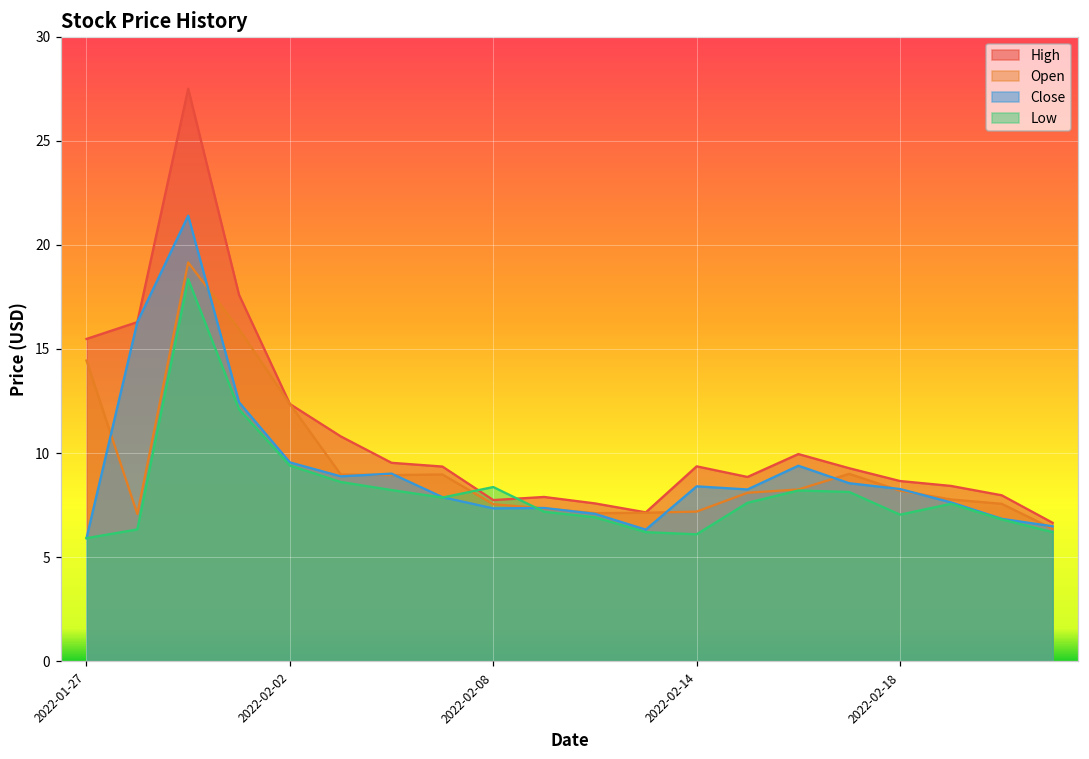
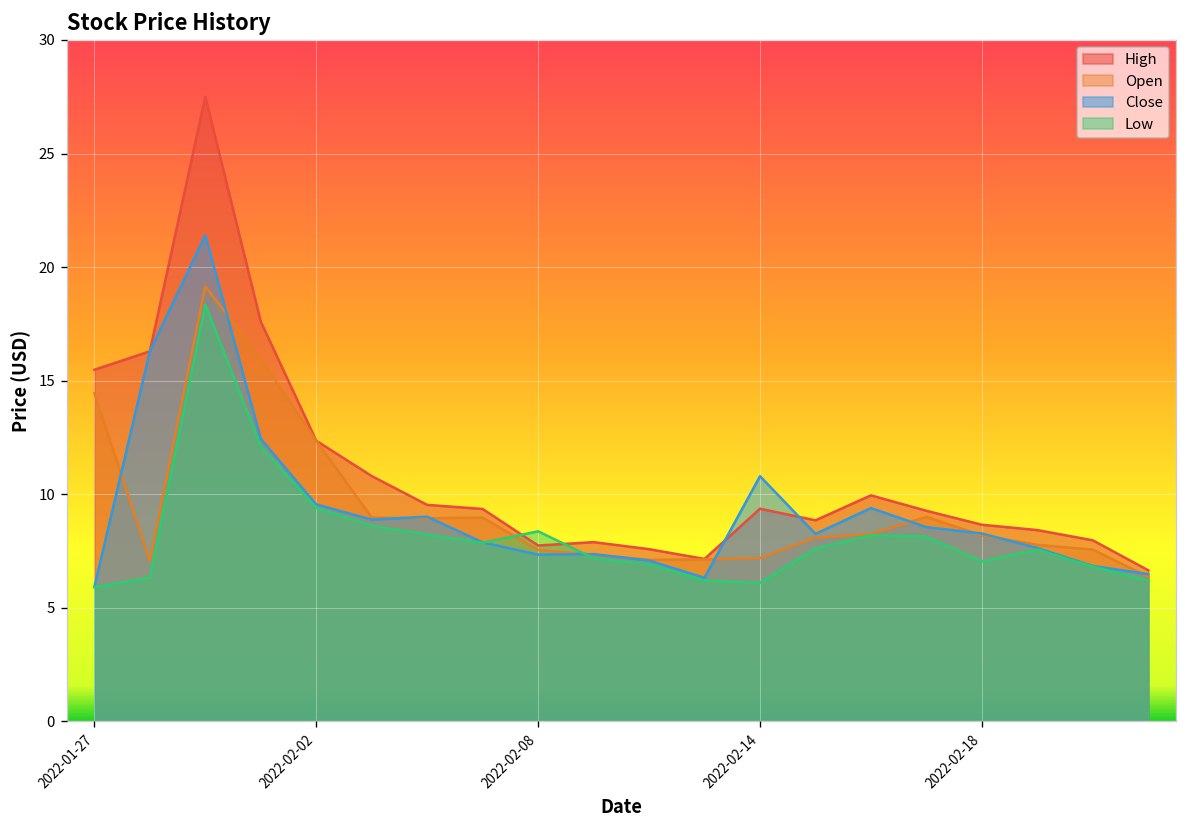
  {
    "Close": {
      "2022-02-02": 9.6,
      "2022-02-08": 7.3,
-     "2022-02-14": 8.4
+     "2022-02-14": 10.8
    },
    "Low": {
      "2022-02-02": 9.4,
      "2022-02-08": 8.4,
      "2022-02-14": 6.1,
      "2022-02-18": 7.0
    }
  }
